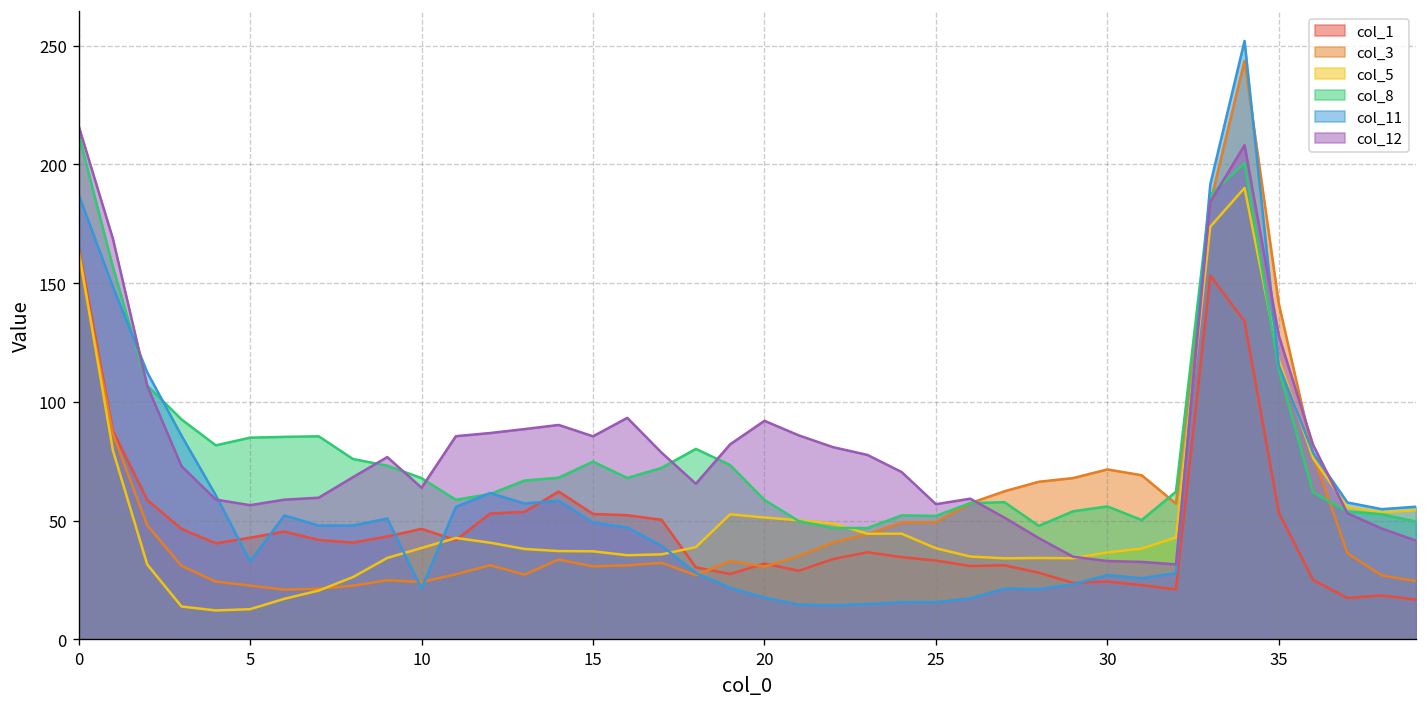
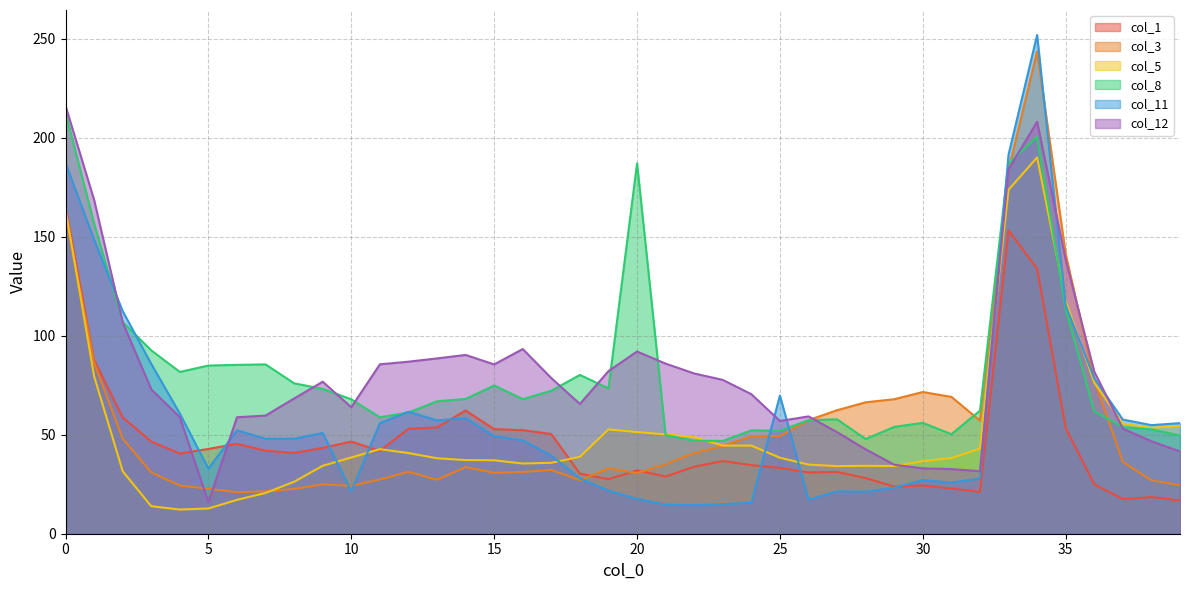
  {
    "col_8": {
      "0": 213,
      "5": 85,
      "10": 68,
      "15": 75,
-     "20": 59,
+     "20": 187,
      "25": 52,
      "30": 56,
      "35": 114
    },
    "col_11": {
      "0": 187,
      "5": 33,
      "10": 21,
      "15": 49,
      "20": 18,
-     "25": 16,
+     "25": 70,
      "30": 27,
      "35": 115
    },
    "col_12": {
      "0": 216,
-     "5": 57,
+     "5": 16,
      "10": 64,
      "15": 86,
      "20": 92,
      "25": 57,
      "30": 33,
-     "35": 128
+     "35": 138
    }
  }
